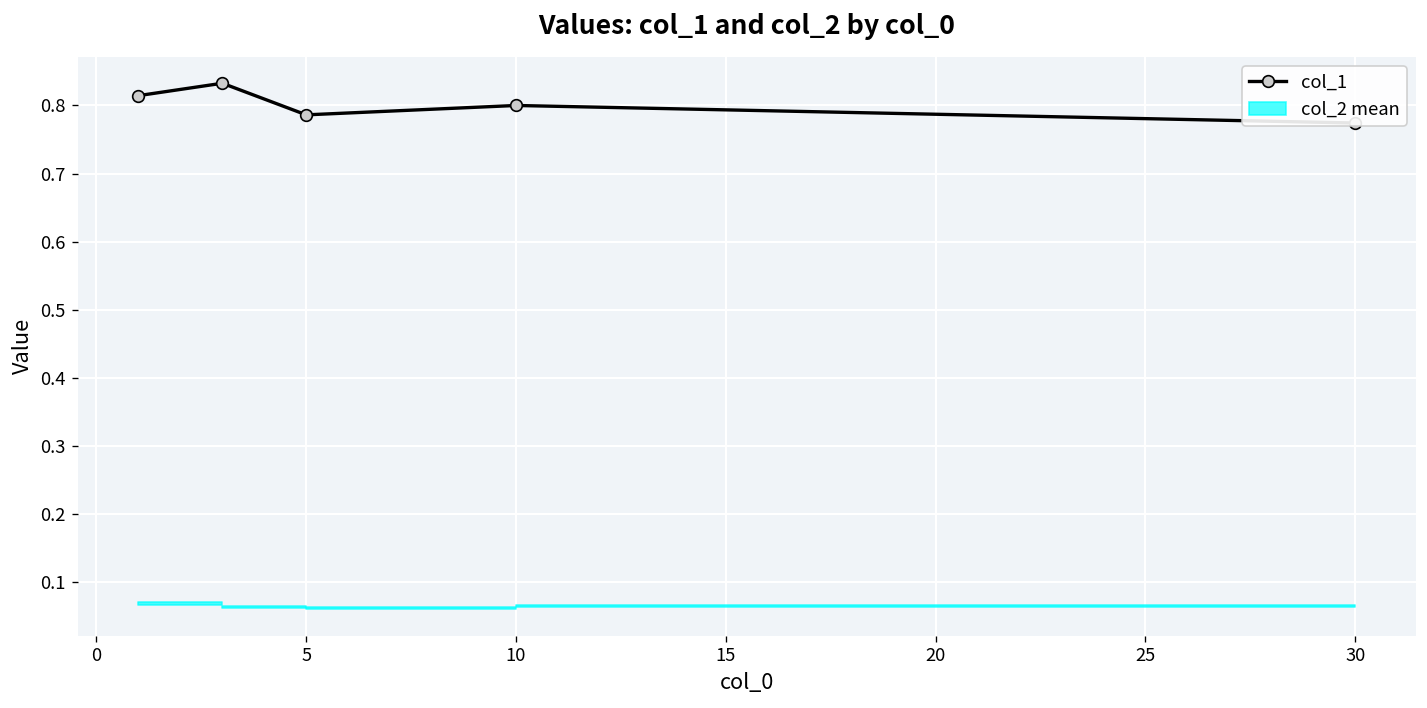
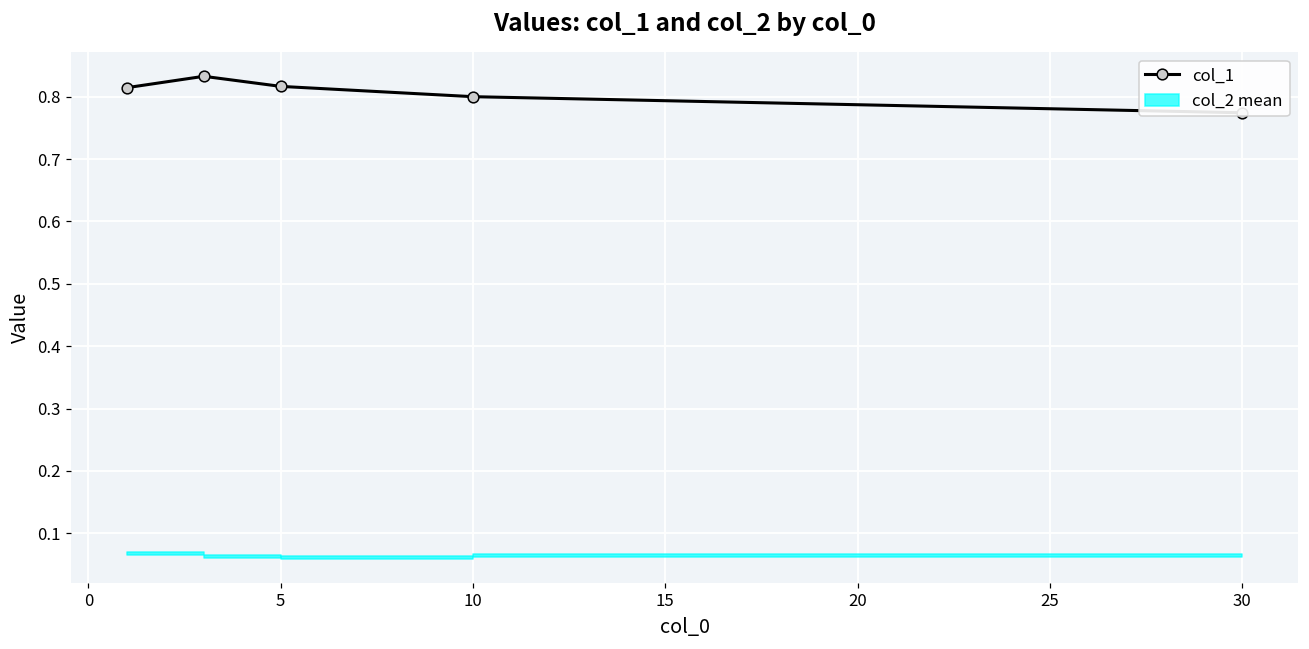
  {
    "col_1": {
-     "5": 0.79,
+     "5": 0.82,
      "10": 0.80
    }
  }
